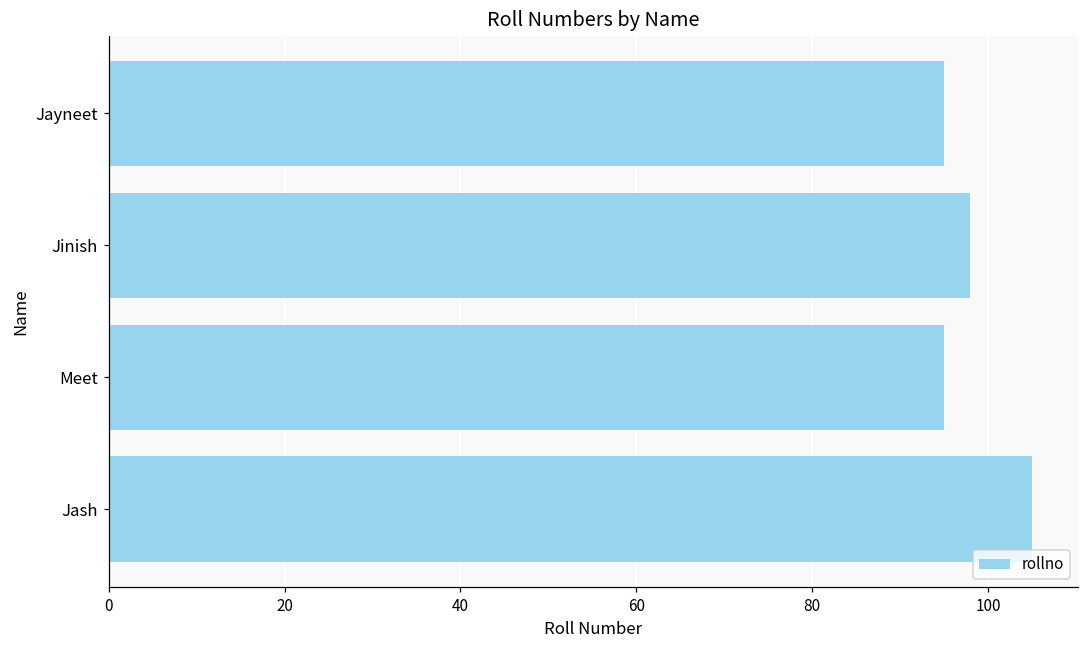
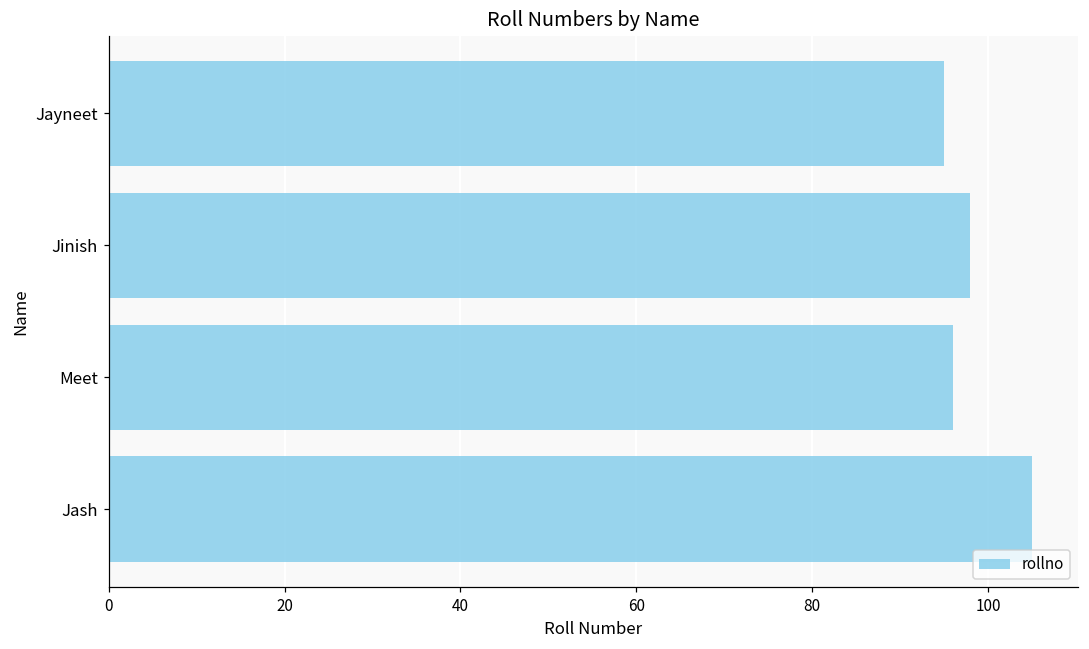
  {
    "Jayneet": 95,
    "Jinish": 98,
-   "Meet": 95,
+   "Meet": 96,
    "Jash": 105
  }
